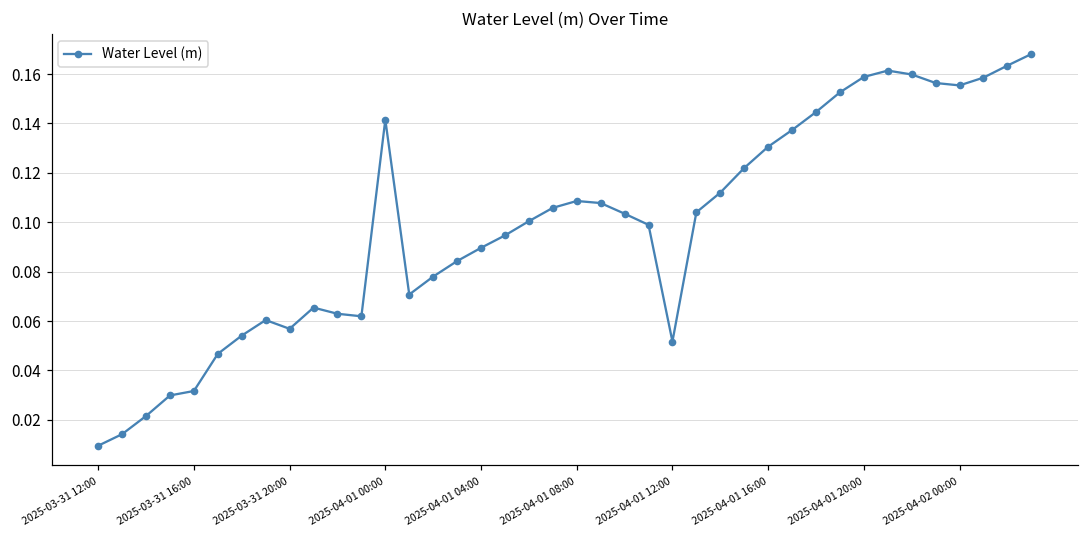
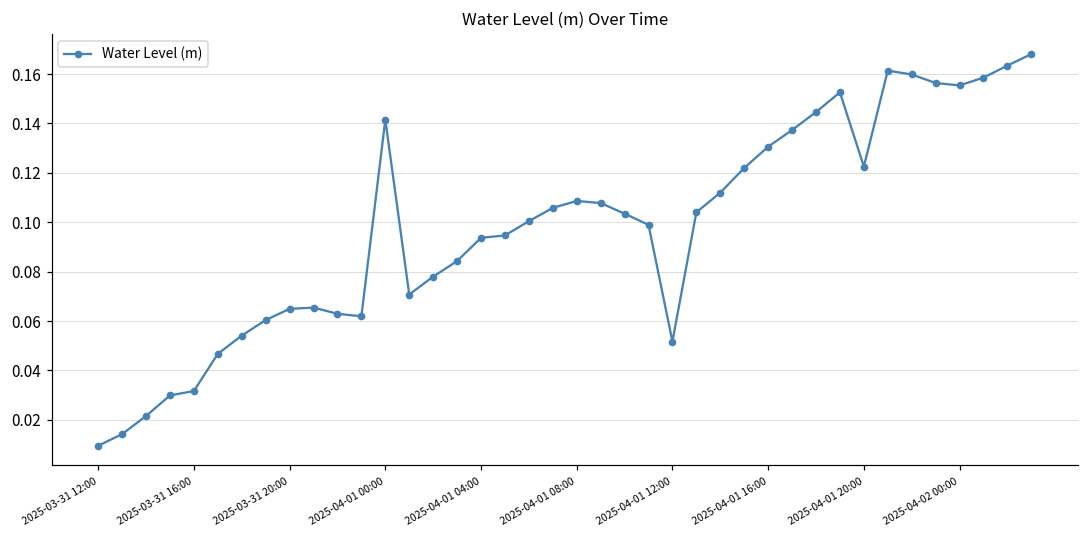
  {
    "2025-03-31 12:00": 0.010,
    "2025-03-31 16:00": 0.032,
-   "2025-03-31 20:00": 0.057,
+   "2025-03-31 20:00": 0.065,
    "2025-04-01 00:00": 0.142,
-   "2025-04-01 04:00": 0.090,
+   "2025-04-01 04:00": 0.094,
    "2025-04-01 08:00": 0.109,
    "2025-04-01 12:00": 0.052,
    "2025-04-01 16:00": 0.131,
-   "2025-04-01 20:00": 0.159,
+   "2025-04-01 20:00": 0.123,
    "2025-04-02 00:00": 0.155
  }
